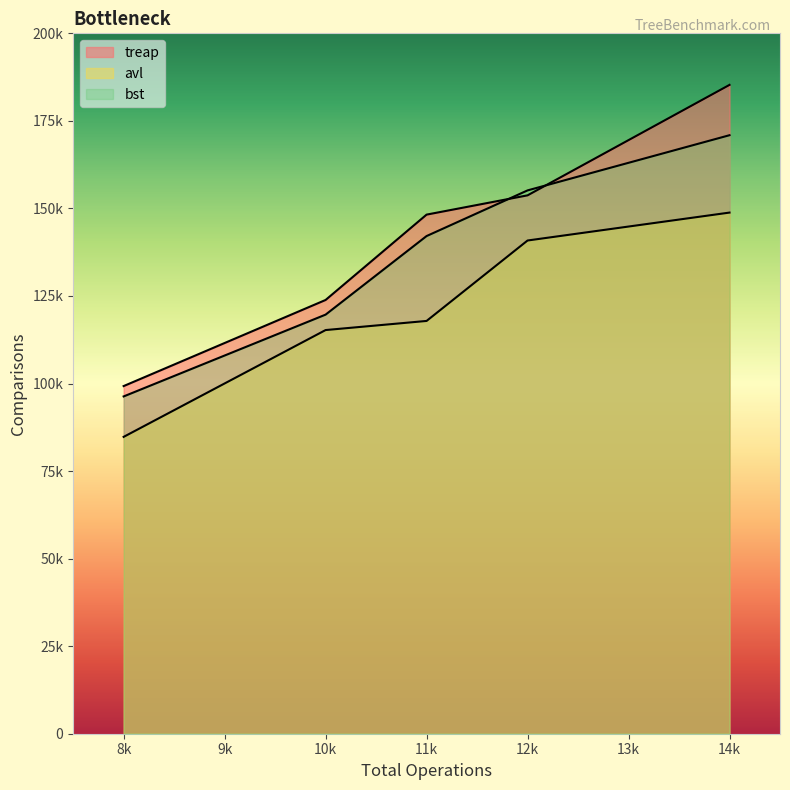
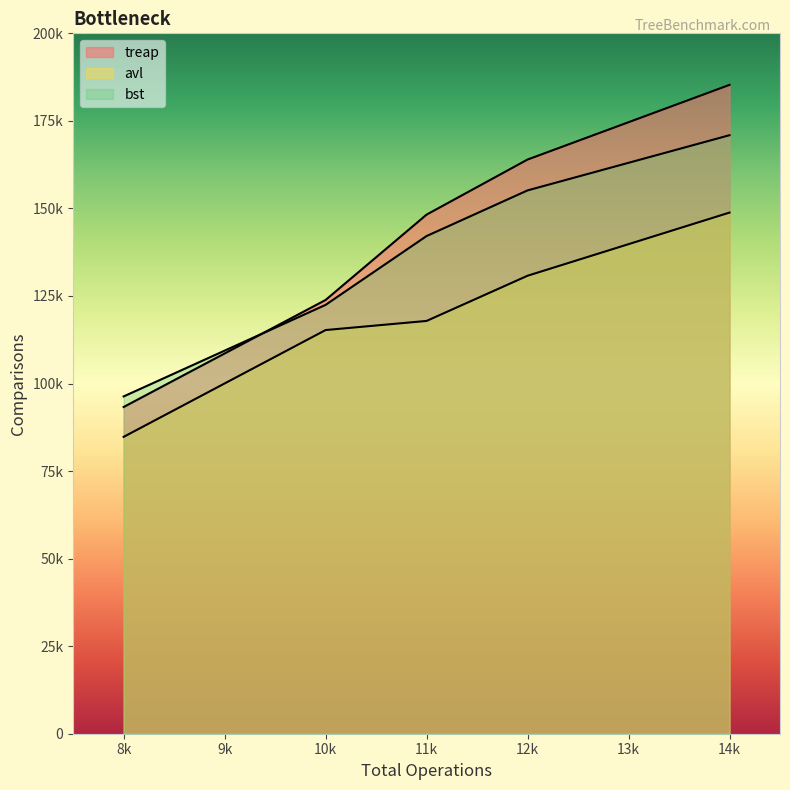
  {
    "treap": {
-     "8k": 99000,
+     "8k": 93000,
      "10k": 124000,
      "11k": 148000,
-     "12k": 154000,
+     "12k": 164000,
      "14k": 185000
    },
    "avl": {
      "8k": 85000,
      "10k": 115000,
      "11k": 118000,
-     "12k": 141000,
+     "12k": 131000,
      "14k": 149000
    },
    "bst": {
      "8k": 96000,
-     "10k": 120000,
+     "10k": 122000,
      "11k": 142000,
      "12k": 155000,
      "14k": 171000
    }
  }
